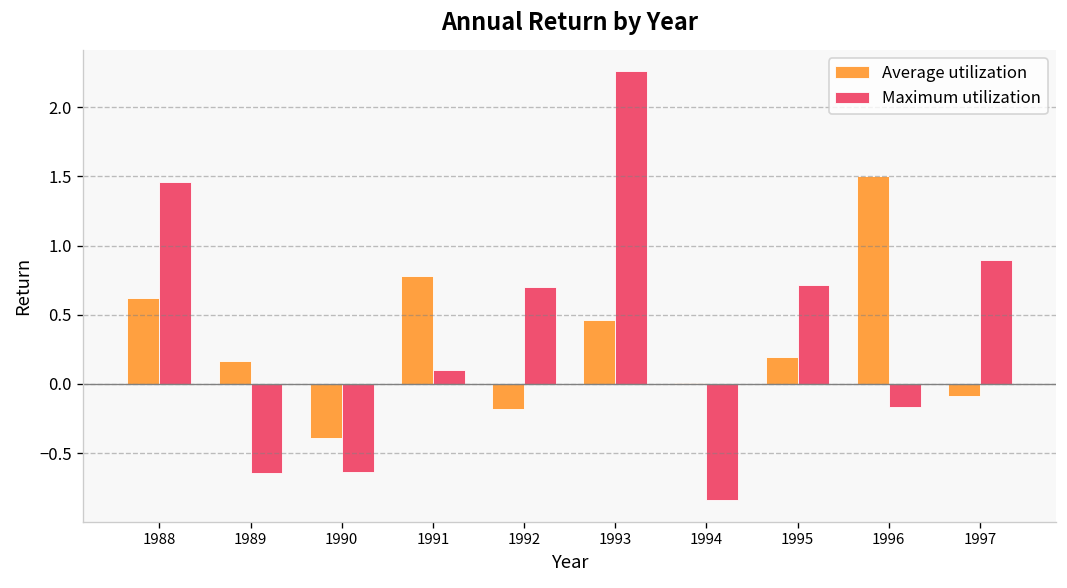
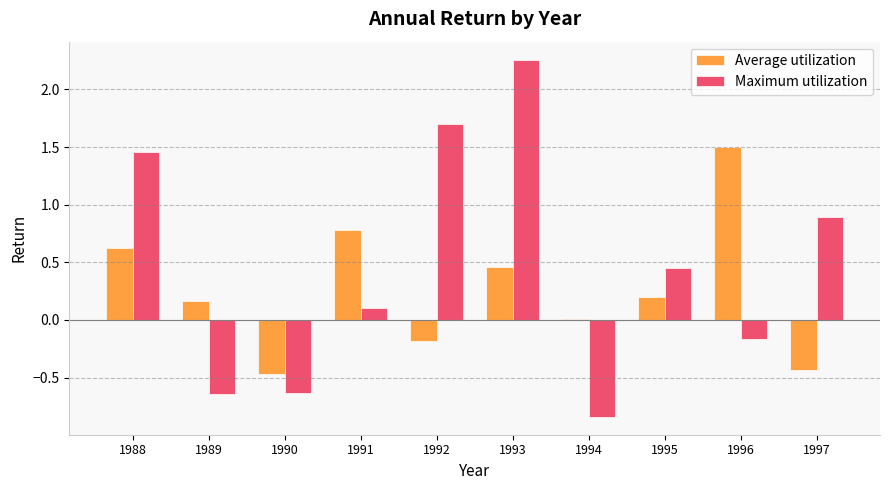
  {
    "Average utilization": {
      "1988": 0.62,
      "1989": 0.17,
-     "1990": -0.39,
+     "1990": -0.47,
      "1991": 0.78,
      "1992": -0.18,
      "1993": 0.46,
      "1995": 0.20,
      "1996": 1.50,
-     "1997": -0.09
+     "1997": -0.44
    },
    "Maximum utilization": {
      "1988": 1.46,
      "1989": -0.64,
      "1990": -0.64,
      "1991": 0.10,
-     "1992": 0.70,
+     "1992": 1.70,
      "1993": 2.26,
      "1994": -0.84,
-     "1995": 0.71,
+     "1995": 0.45,
      "1996": -0.17,
      "1997": 0.89
    }
  }
